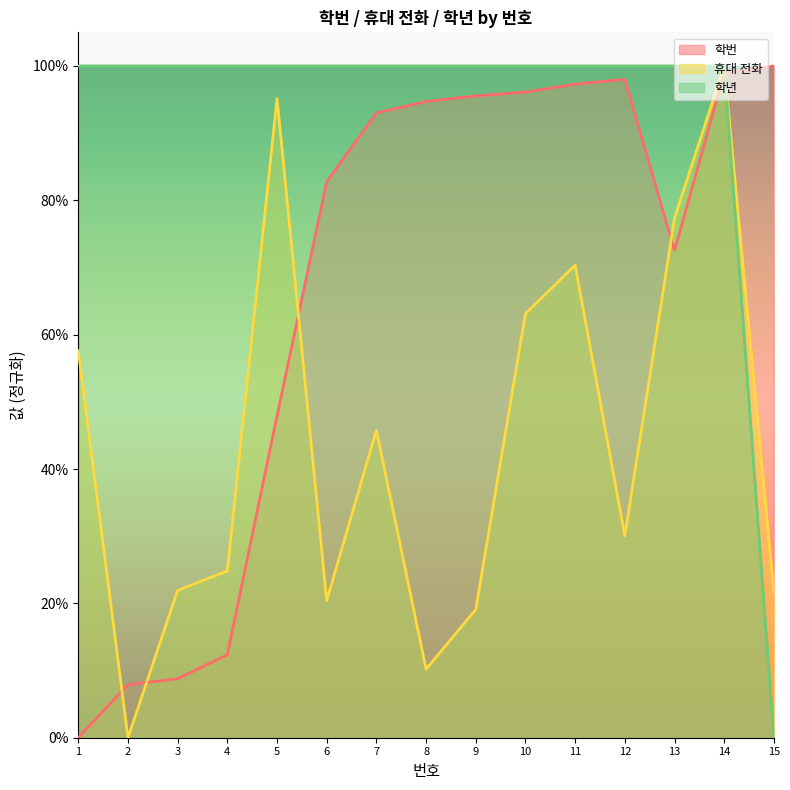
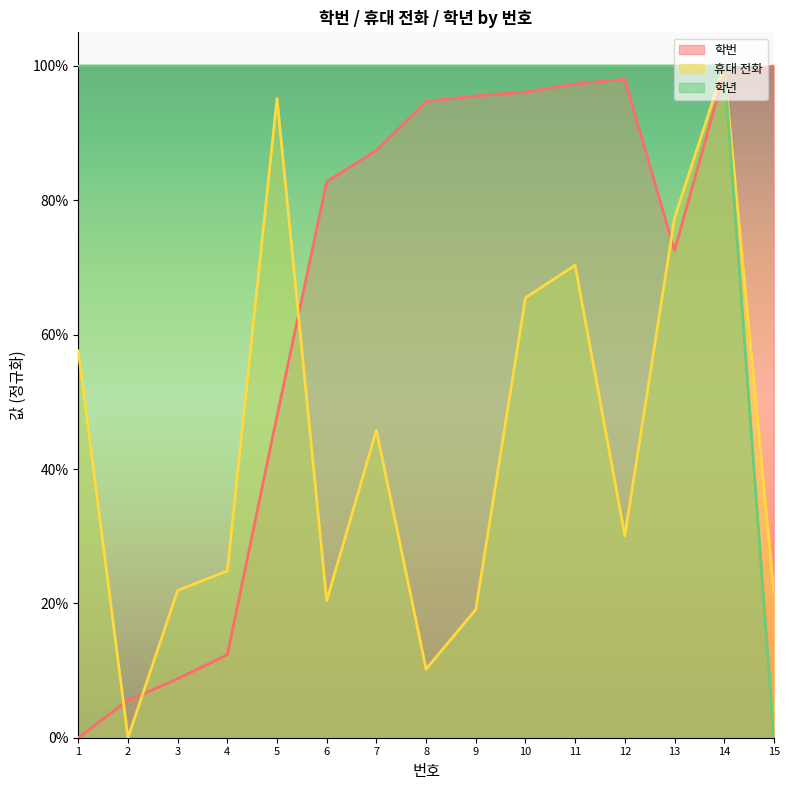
  {
    "학번": {
      "1": "0%",
-     "2": "8%",
+     "2": "6%",
      "3": "9%",
      "4": "12%",
      "5": "48%",
      "6": "83%",
-     "7": "93%",
+     "7": "87%",
      "8": "95%",
      "9": "96%",
      "10": "96%",
      "11": "97%",
      "12": "98%",
      "13": "73%",
      "15": "100%"
    },
    "휴대 전화": {
      "1": "58%",
      "2": "0%",
      "3": "22%",
      "4": "25%",
      "5": "95%",
      "6": "20%",
      "7": "46%",
      "8": "10%",
      "9": "19%",
-     "10": "63%",
+     "10": "65%",
      "11": "70%",
      "12": "30%",
      "13": "77%",
      "15": "22%"
    },
    "학년": {
      "1": "100%",
      "2": "100%",
      "3": "100%",
      "4": "100%",
      "5": "100%",
      "6": "100%",
      "7": "100%",
      "8": "100%",
      "9": "100%",
      "10": "100%",
      "11": "100%",
      "12": "100%",
      "15": "0%"
    }
  }
